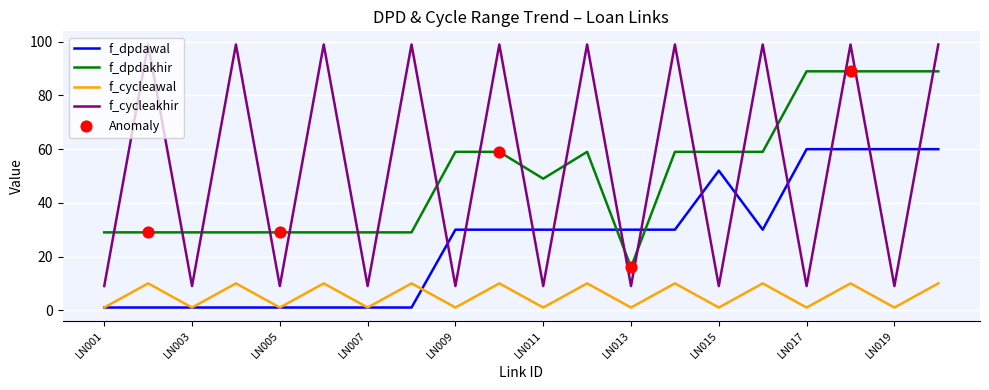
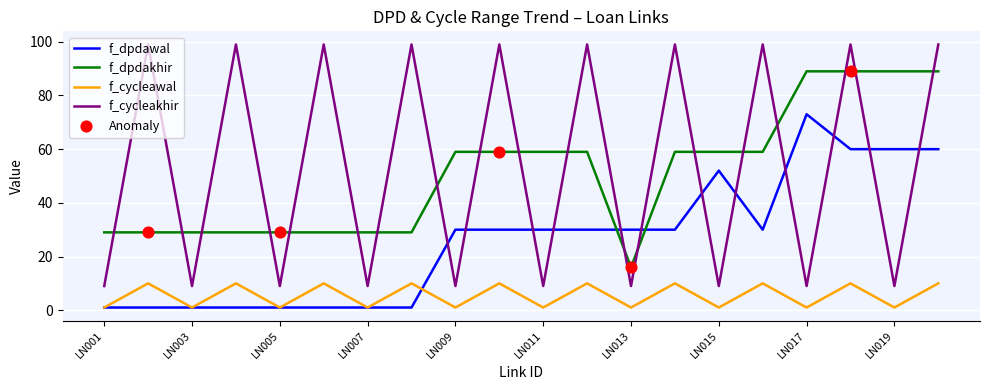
  {
    "f_dpdawal": {
      "LN009": 30,
      "LN011": 30,
      "LN013": 30,
      "LN015": 52,
-     "LN017": 60,
+     "LN017": 73,
      "LN019": 60
    },
    "f_dpdakhir": {
      "LN001": 29,
      "LN003": 29,
      "LN007": 29,
      "LN009": 59,
-     "LN011": 49,
+     "LN011": 59,
      "LN015": 59,
      "LN017": 89,
      "LN019": 89
    },
    "f_cycleawal": {
      "LN009": 1,
      "LN011": 1,
      "LN013": 1,
      "LN015": 1,
      "LN017": 1,
      "LN019": 1
    },
    "f_cycleakhir": {
      "LN001": 9,
      "LN003": 9,
      "LN005": 9,
      "LN007": 9,
      "LN009": 9,
      "LN011": 9,
      "LN013": 9,
      "LN015": 9,
      "LN017": 9,
      "LN019": 9
    }
  }
